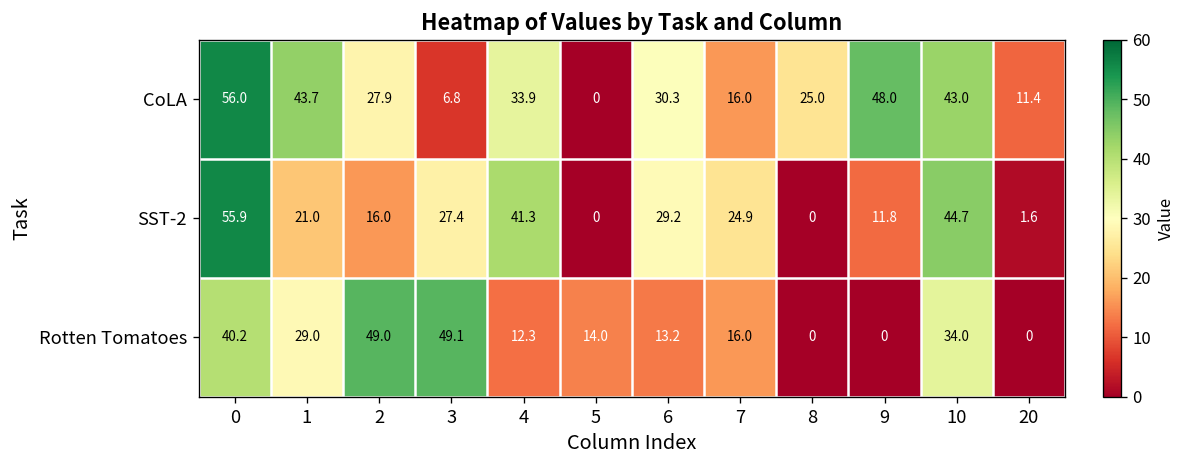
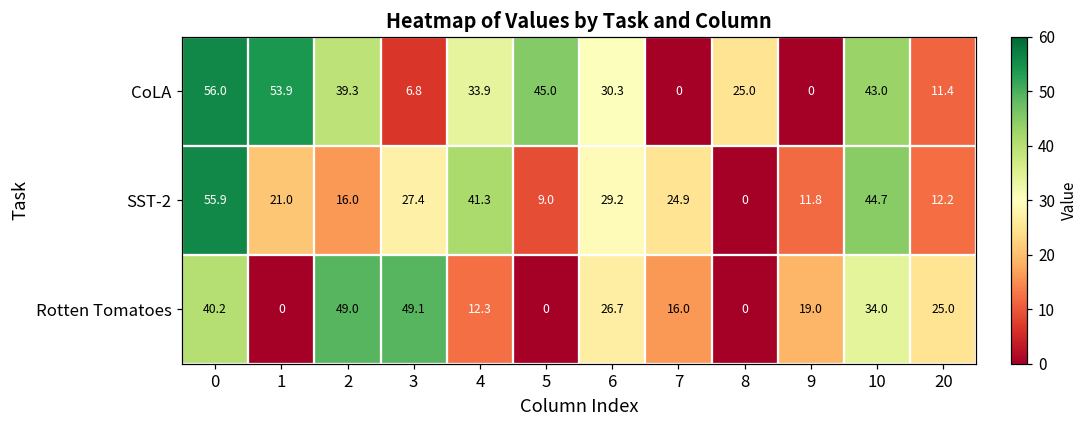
  {
    "CoLA": {
      "0": 56.0,
-     "1": 43.7,
-     "2": 27.9,
+     "1": 53.9,
+     "2": 39.3,
      "3": 6.8,
      "4": 33.9,
-     "5": 0,
+     "5": 45.0,
      "6": 30.3,
-     "7": 16.0,
+     "7": 0,
      "8": 25.0,
-     "9": 48.0,
+     "9": 0,
      "10": 43.0,
      "20": 11.4
    },
    "SST-2": {
      "0": 55.9,
      "1": 21.0,
      "2": 16.0,
      "3": 27.4,
      "4": 41.3,
-     "5": 0,
+     "5": 9.0,
      "6": 29.2,
      "7": 24.9,
      "8": 0,
      "9": 11.8,
      "10": 44.7,
-     "20": 1.6
+     "20": 12.2
    },
    "Rotten Tomatoes": {
      "0": 40.2,
-     "1": 29.0,
+     "1": 0,
      "2": 49.0,
      "3": 49.1,
      "4": 12.3,
-     "5": 14.0,
-     "6": 13.2,
+     "5": 0,
+     "6": 26.7,
      "7": 16.0,
      "8": 0,
-     "9": 0,
+     "9": 19.0,
      "10": 34.0,
-     "20": 0
+     "20": 25.0
    }
  }
